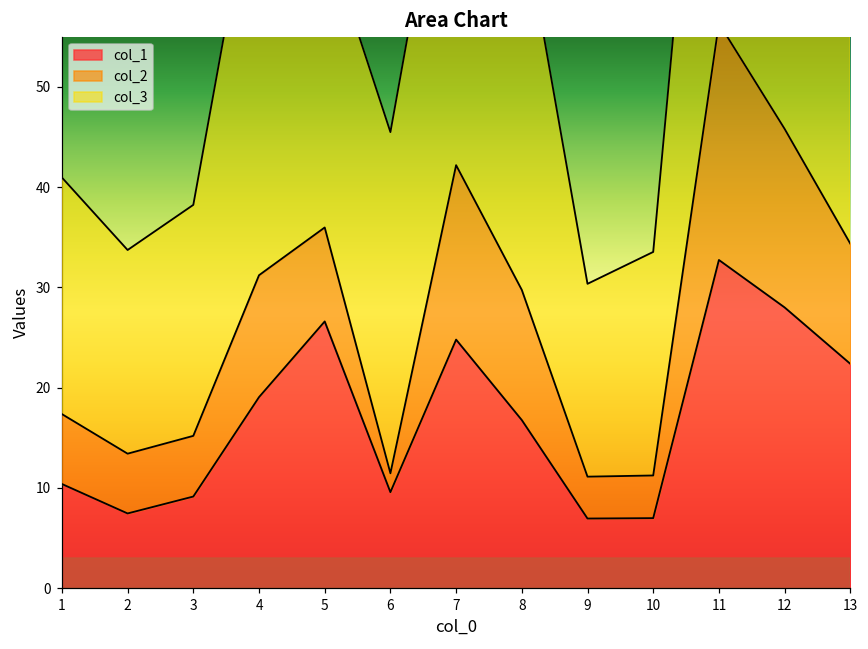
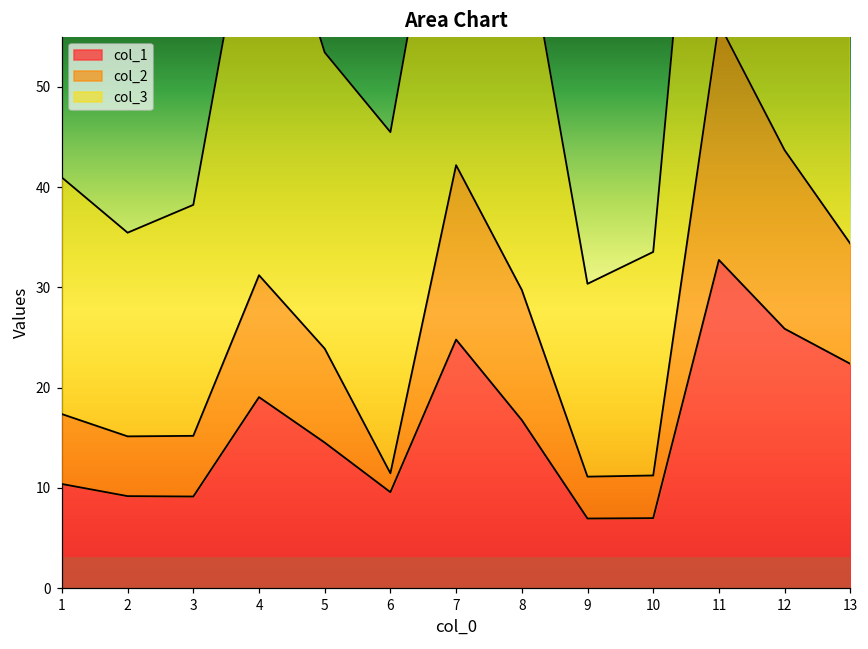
  {
    "col_1": {
      "1": 10,
-     "2": 7,
+     "2": 9,
      "3": 9,
      "4": 19,
-     "5": 27,
+     "5": 15,
      "6": 10,
      "7": 25,
      "8": 17,
      "9": 7,
      "10": 7,
      "11": 33,
-     "12": 28,
+     "12": 26,
      "13": 22
    },
    "col_2": {
      "1": 7,
      "2": 6,
      "3": 6,
      "4": 12,
      "5": 9,
      "6": 2,
      "7": 17,
      "8": 13,
      "9": 4,
      "10": 4,
      "12": 18,
      "13": 12
    },
    "col_3": {
      "1": 24,
      "2": 20,
      "3": 23,
      "6": 34,
      "9": 19,
      "10": 22
    }
  }
